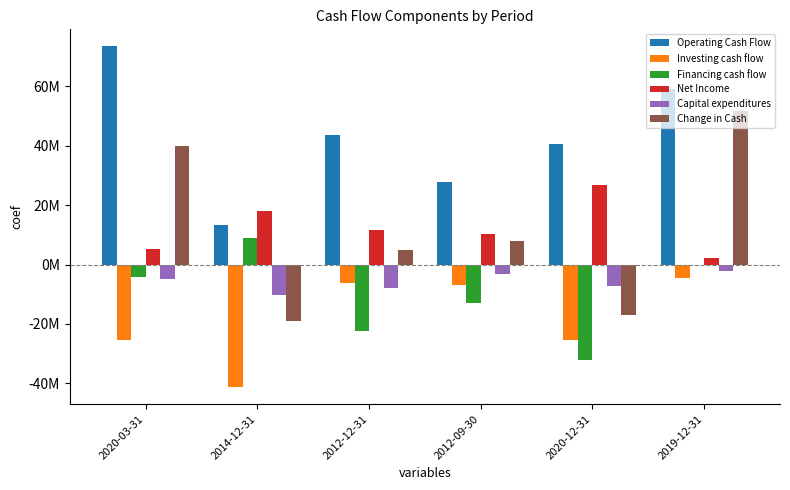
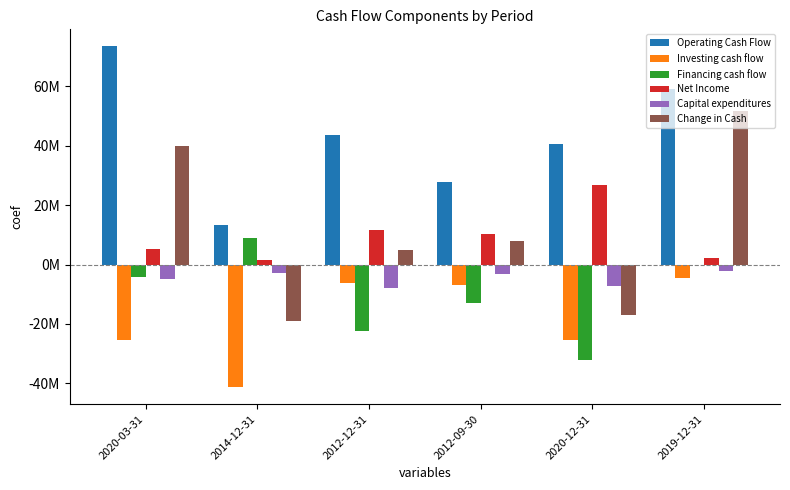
  {
    "Operating Cash Flow": {
      "2020-03-31": 73000000,
      "2014-12-31": 13000000,
      "2012-12-31": 43000000,
      "2012-09-30": 28000000,
      "2020-12-31": 41000000
    },
    "Investing cash flow": {
      "2020-03-31": -25000000,
      "2014-12-31": -41000000,
      "2012-12-31": -6000000,
      "2012-09-30": -7000000,
      "2020-12-31": -26000000,
      "2019-12-31": -5000000
    },
    "Financing cash flow": {
      "2020-03-31": -4000000,
      "2014-12-31": 9000000,
      "2012-12-31": -22000000,
      "2012-09-30": -13000000,
      "2020-12-31": -32000000,
      "2019-12-31": 0
    },
    "Net Income": {
      "2020-03-31": 5000000,
-     "2014-12-31": 18000000,
+     "2014-12-31": 2000000,
      "2012-12-31": 12000000,
      "2012-09-30": 10000000,
      "2020-12-31": 27000000,
      "2019-12-31": 2000000
    },
    "Capital expenditures": {
      "2020-03-31": -5000000,
-     "2014-12-31": -10000000,
+     "2014-12-31": -3000000,
      "2012-12-31": -8000000,
      "2012-09-30": -3000000,
      "2020-12-31": -7000000,
      "2019-12-31": -2000000
    },
    "Change in Cash": {
      "2020-03-31": 40000000,
      "2014-12-31": -19000000,
      "2012-12-31": 5000000,
      "2012-09-30": 8000000,
      "2020-12-31": -17000000
    }
  }
